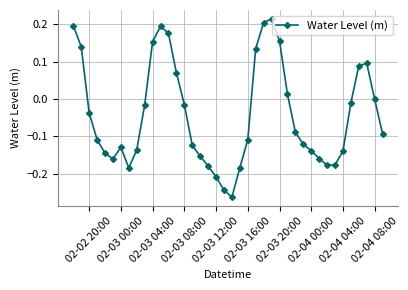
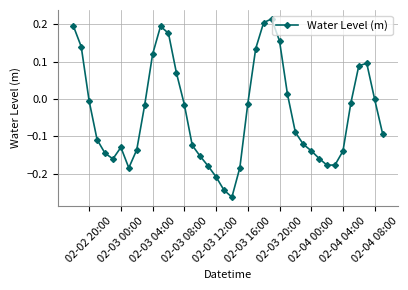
  {
-   "02-02 20:00": -0.04,
+   "02-02 20:00": -0.01,
    "02-03 00:00": -0.13,
-   "02-03 04:00": 0.15,
+   "02-03 04:00": 0.12,
    "02-03 08:00": -0.01,
    "02-03 12:00": -0.21,
-   "02-03 16:00": -0.11,
+   "02-03 16:00": -0.01,
    "02-03 20:00": 0.16,
    "02-04 00:00": -0.14,
    "02-04 04:00": -0.14,
    "02-04 08:00": 0.00
  }
